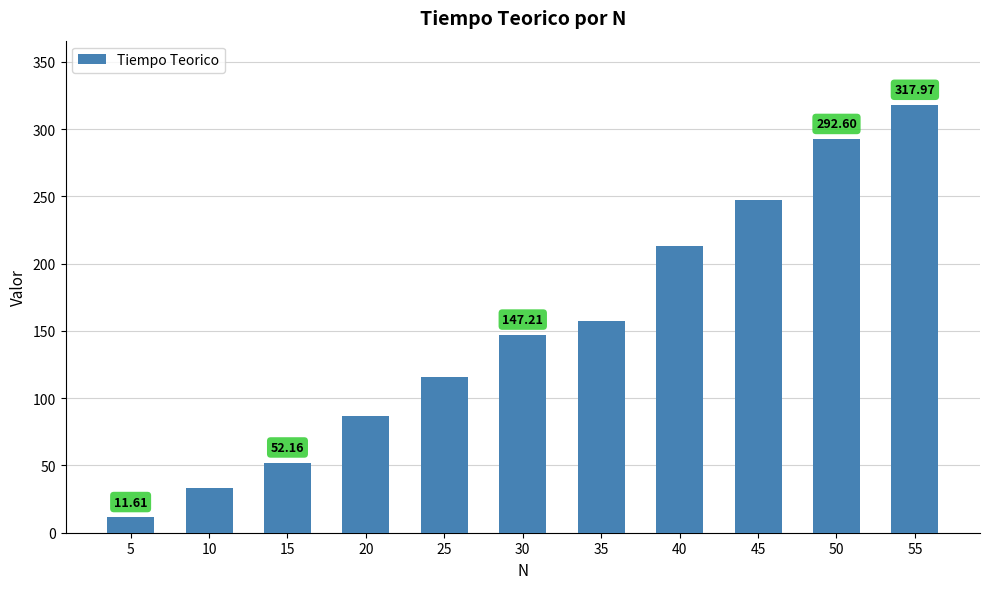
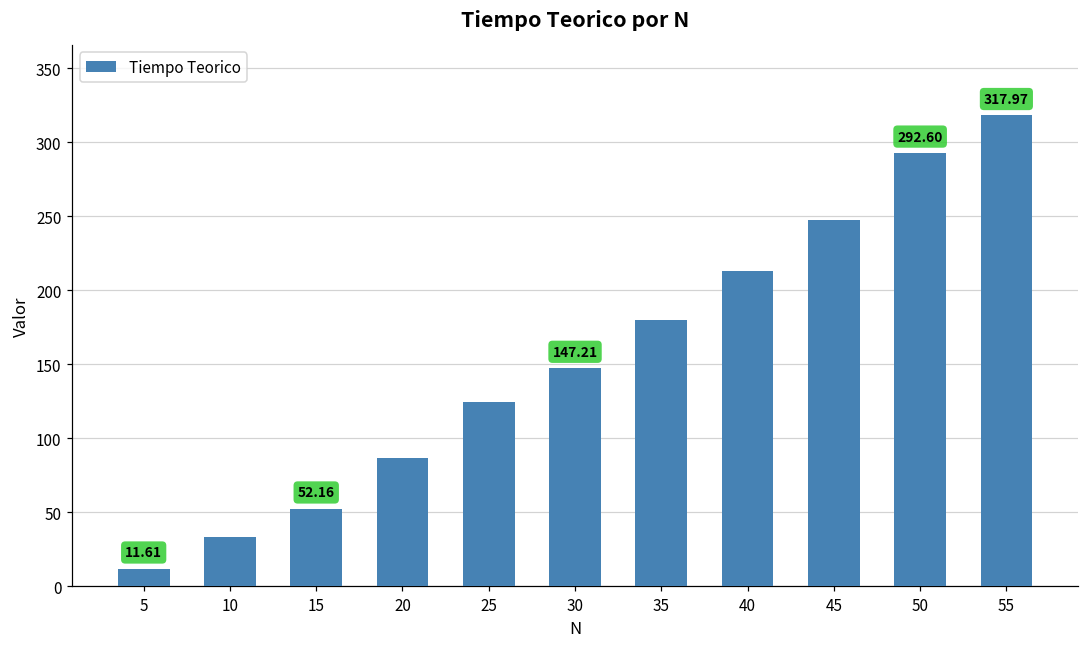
  {
    "10": 33,
    "20": 86,
-   "25": 116,
-   "35": 157,
+   "25": 124,
+   "35": 180,
    "40": 213,
    "45": 247
  }
